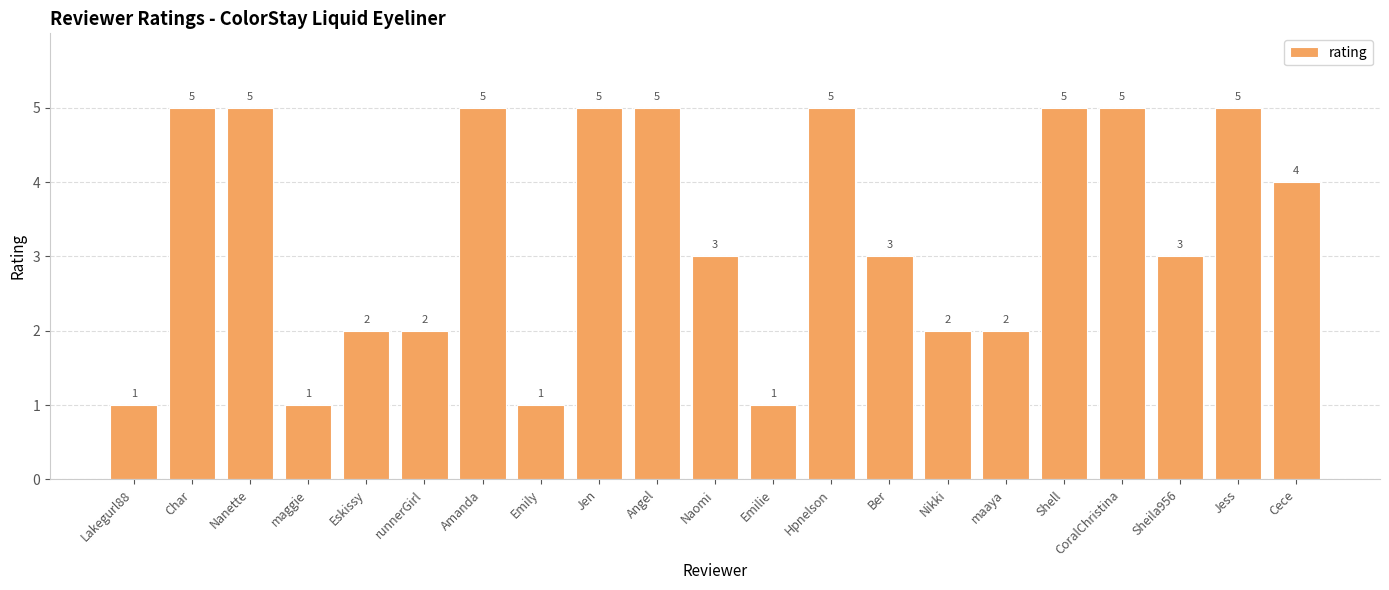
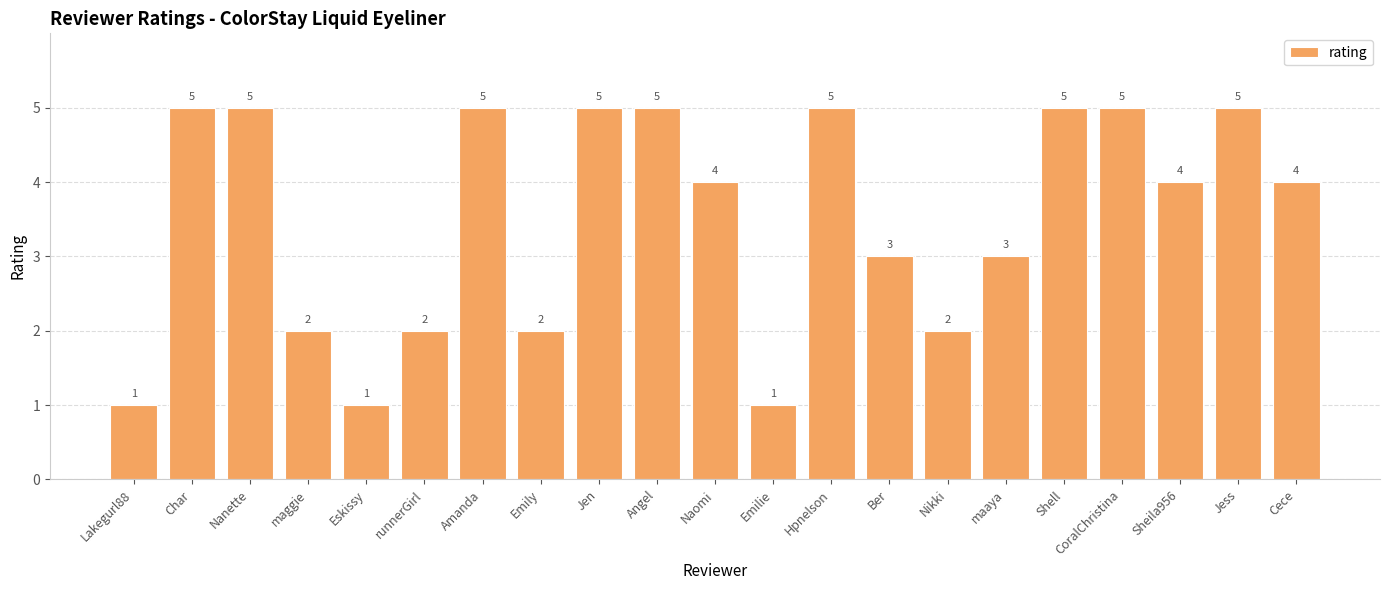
  {
    "Lakegurl88": 1,
    "Char": 5,
    "Nanette": 5,
-   "maggie": 1,
-   "Eskissy": 2,
+   "maggie": 2,
+   "Eskissy": 1,
    "runnerGirl": 2,
    "Amanda": 5,
-   "Emily": 1,
+   "Emily": 2,
    "Jen": 5,
    "Angel": 5,
-   "Naomi": 3,
+   "Naomi": 4,
    "Emilie": 1,
    "Hpnelson": 5,
    "Ber": 3,
    "Nikki": 2,
-   "maaya": 2,
+   "maaya": 3,
    "Shell": 5,
    "CoralChristina": 5,
-   "Sheila956": 3,
+   "Sheila956": 4,
    "Jess": 5,
    "Cece": 4
  }
